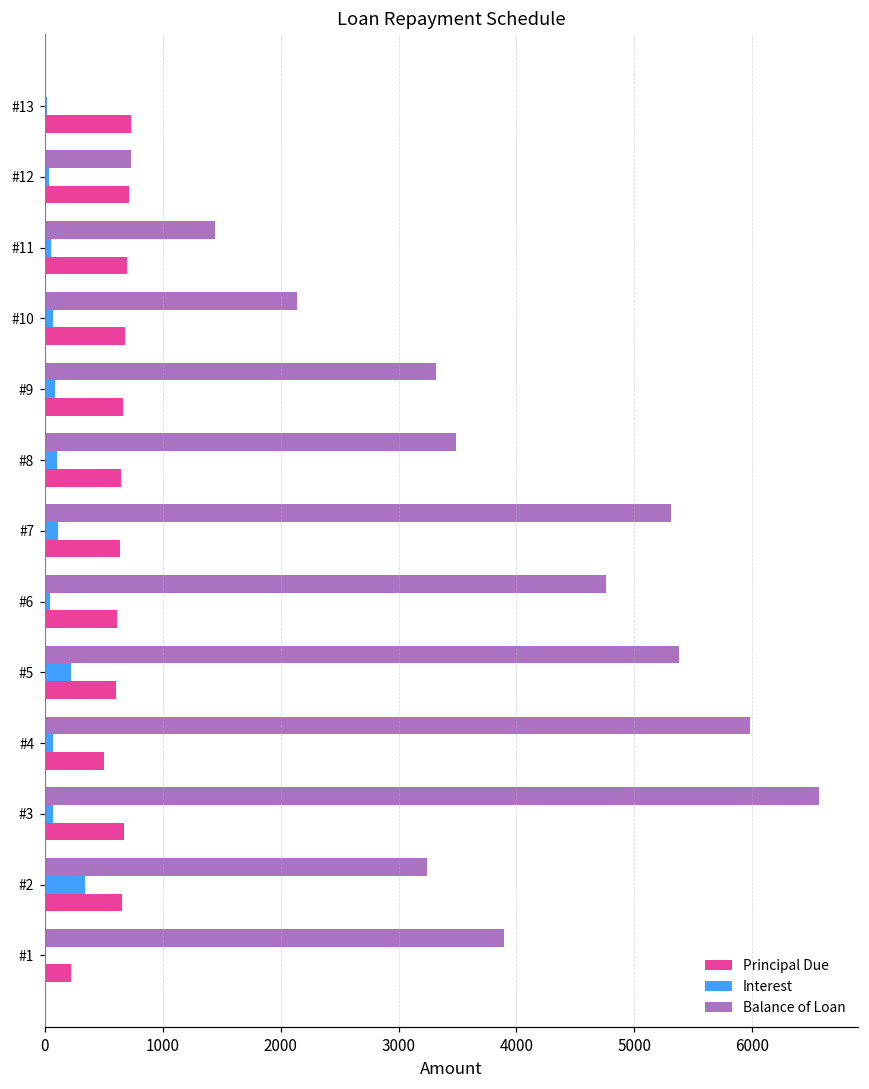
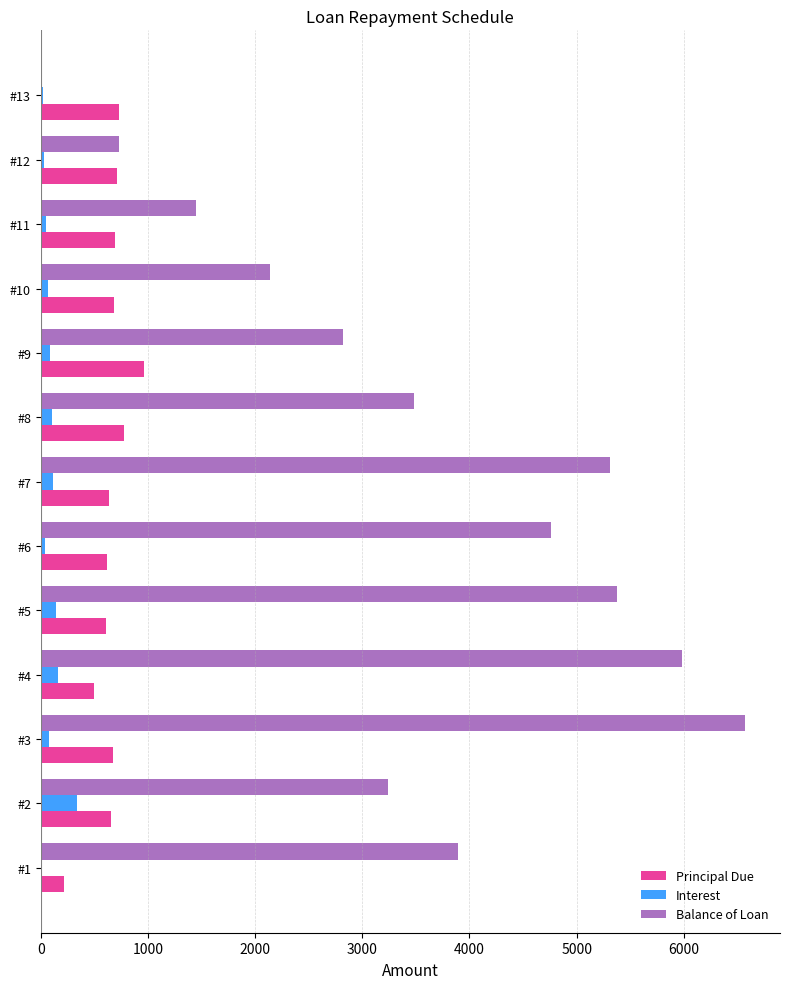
  {
    "Principal Due": {
      "#13": 730,
      "#12": 710,
      "#11": 700,
      "#10": 680,
-     "#9": 660,
-     "#8": 650,
+     "#9": 970,
+     "#8": 780,
      "#7": 630,
      "#6": 610,
      "#5": 600,
      "#4": 500,
      "#3": 680,
      "#2": 650,
      "#1": 220
    },
    "Interest": {
      "#12": 30,
      "#11": 50,
      "#10": 70,
      "#9": 90,
      "#8": 100,
      "#7": 110,
      "#6": 40,
-     "#5": 220,
-     "#4": 70,
+     "#5": 140,
+     "#4": 160,
      "#3": 70,
      "#2": 340,
      "#1": 0
    },
    "Balance of Loan": {
      "#13": 0,
      "#12": 730,
      "#11": 1440,
      "#10": 2140,
-     "#9": 3320,
+     "#9": 2820,
      "#8": 3480,
      "#7": 5310,
      "#6": 4760,
      "#5": 5380,
      "#4": 5980,
      "#3": 6570,
      "#2": 3240,
      "#1": 3900
    }
  }
